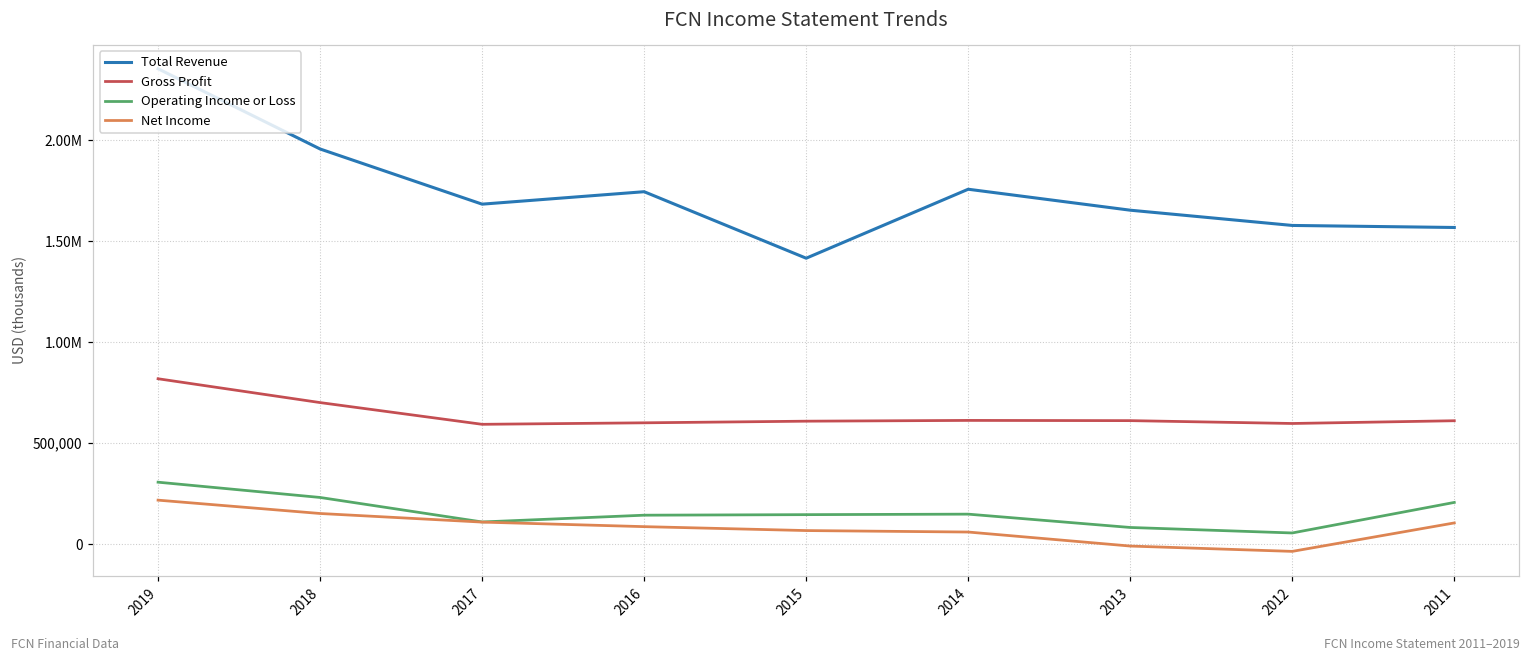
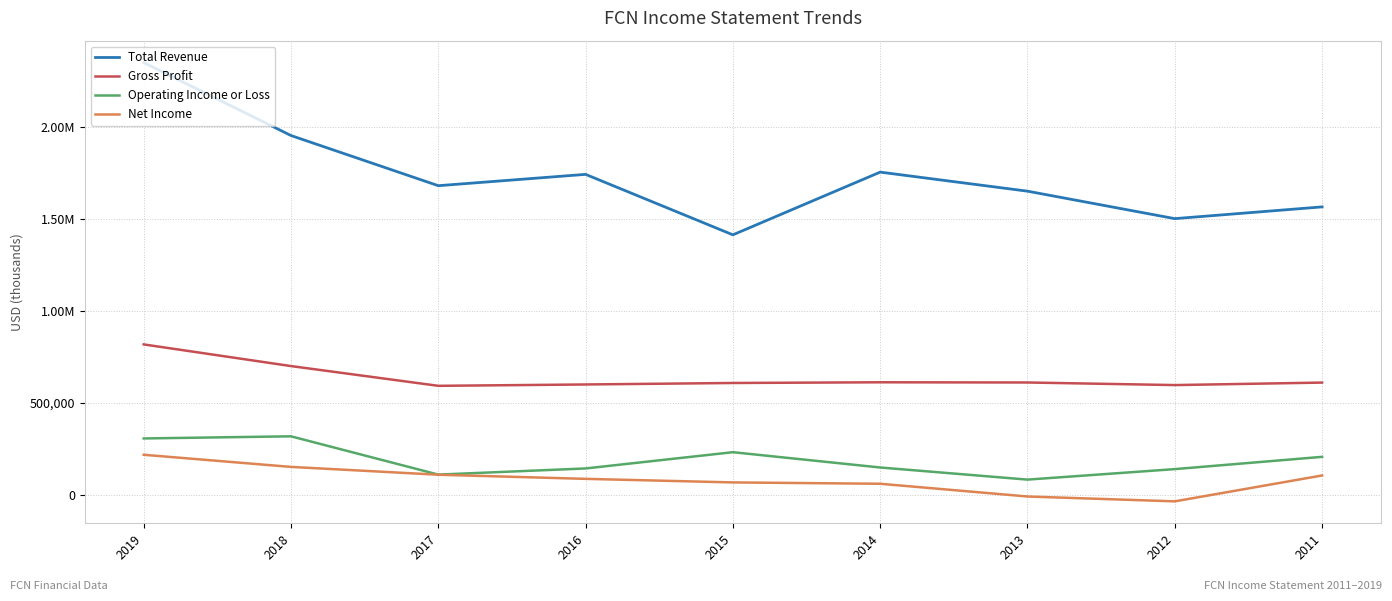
  {
    "Total Revenue": {
      "2018": "1,960,000",
      "2017": "1,680,000",
      "2016": "1,740,000",
      "2015": "1,410,000",
      "2014": "1,760,000",
      "2013": "1,650,000",
-     "2012": "1,580,000",
+     "2012": "1,500,000",
      "2011": "1,570,000"
    },
    "Operating Income or Loss": {
      "2019": "310,000",
-     "2018": "230,000",
+     "2018": "320,000",
      "2016": "140,000",
-     "2015": "140,000",
+     "2015": "230,000",
      "2014": "150,000",
      "2013": "80,000",
-     "2012": "50,000",
+     "2012": "140,000",
      "2011": "210,000"
    }
  }
